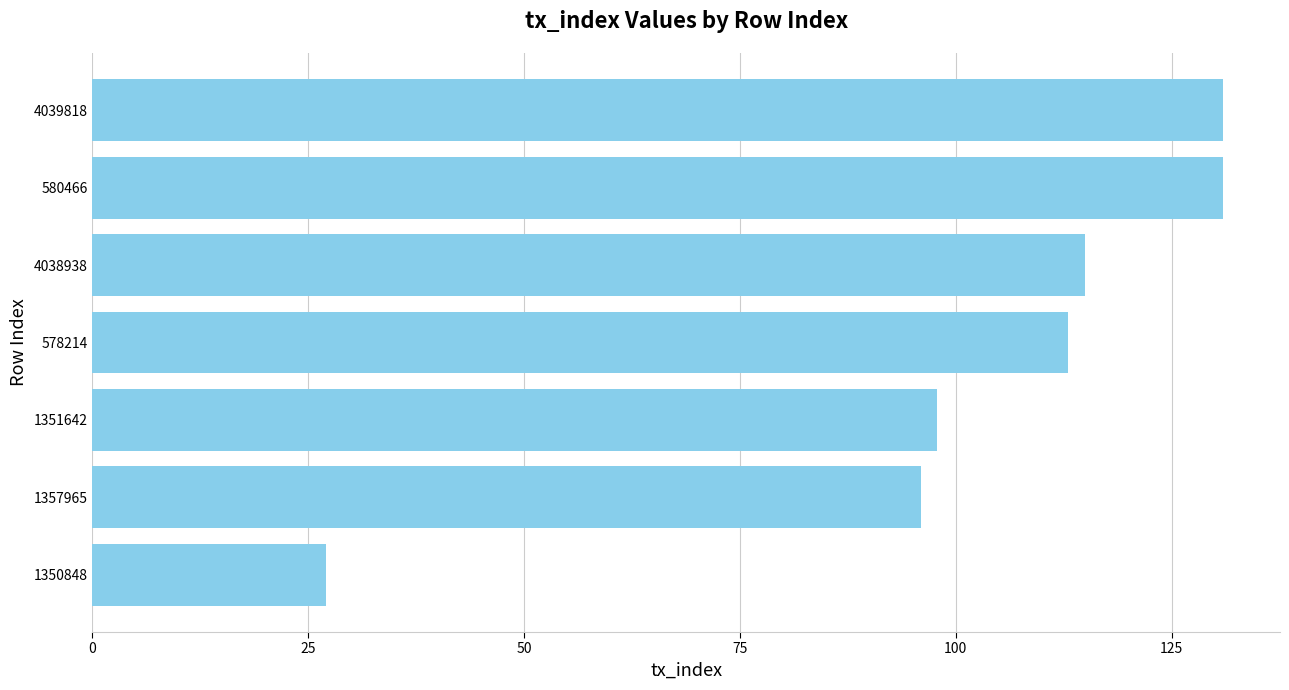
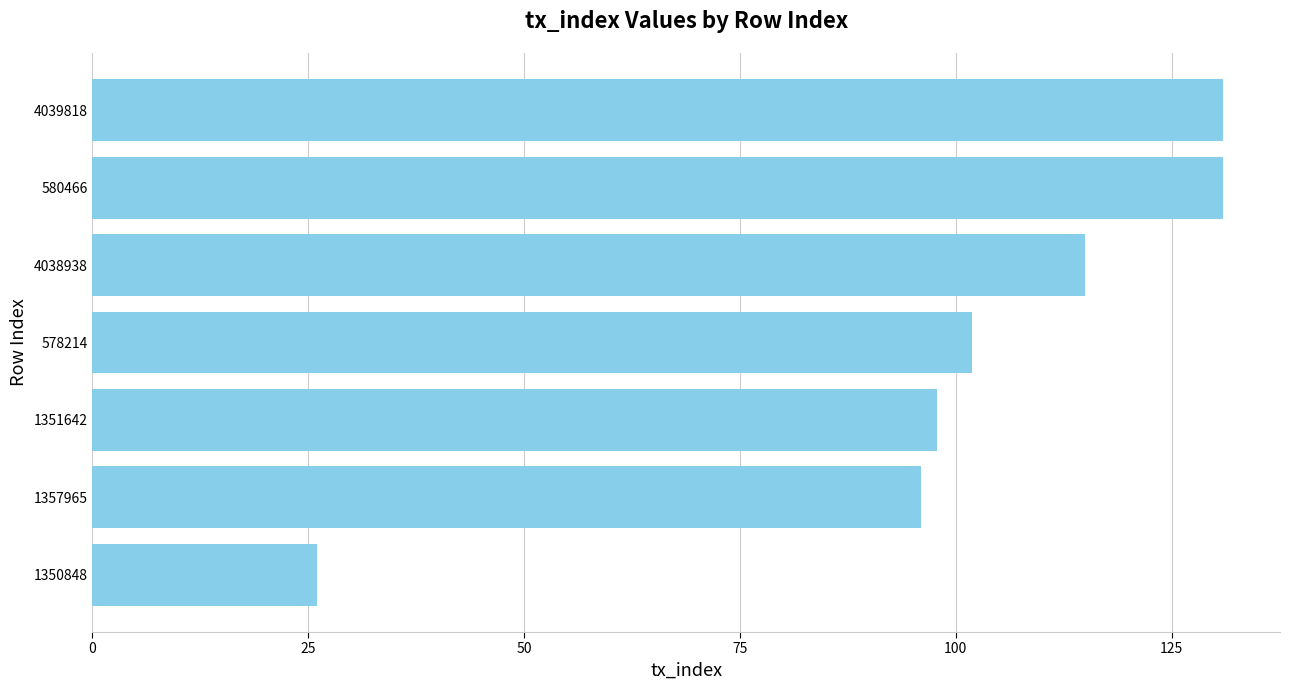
  {
    "4039818": 131,
    "580466": 131,
    "4038938": 115,
-   "578214": 113,
+   "578214": 102,
    "1351642": 98,
    "1357965": 96,
-   "1350848": 27
+   "1350848": 26
  }
